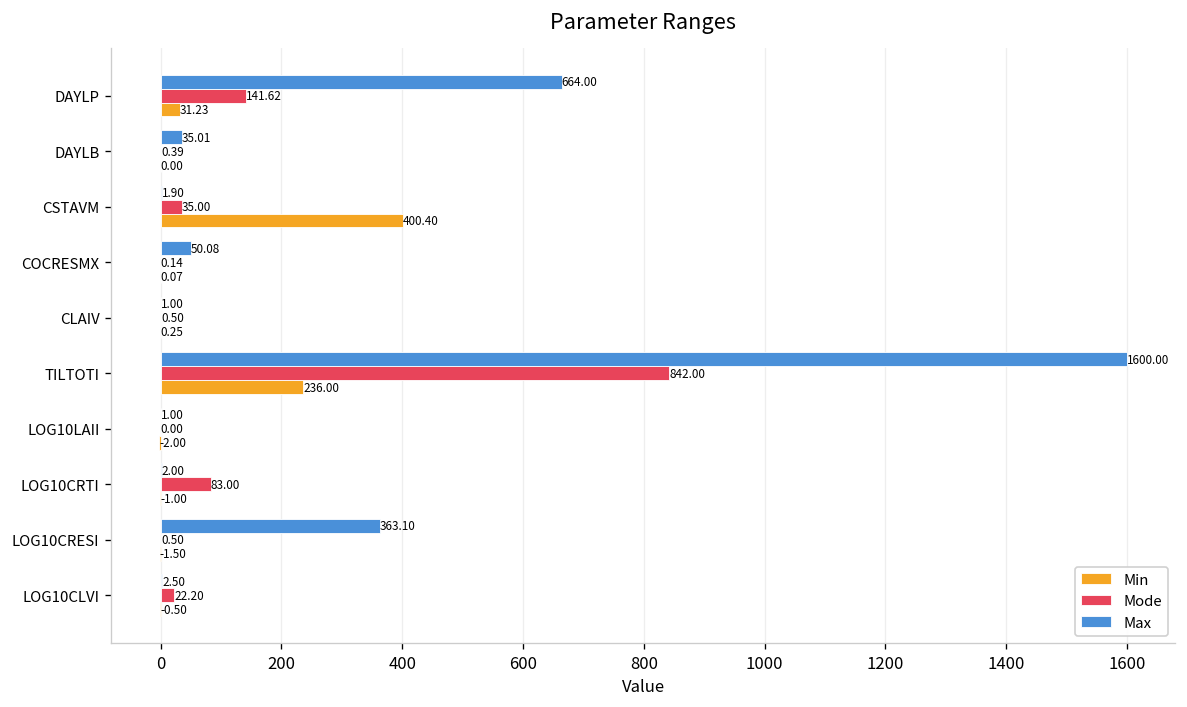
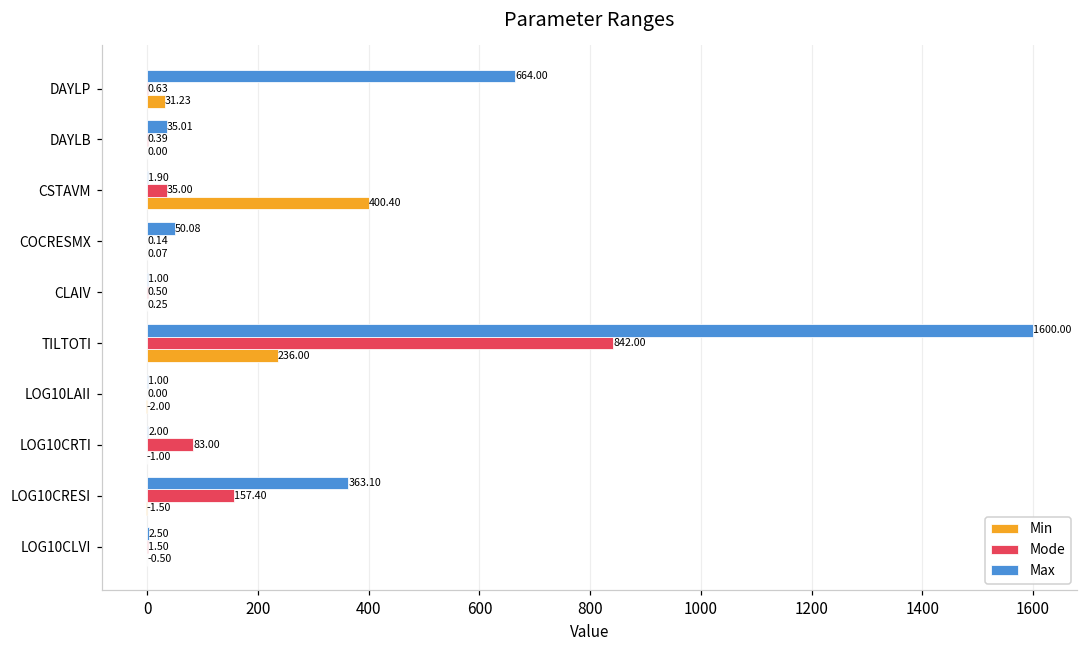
  {
    "Min": {
      "DAYLP": 31.23,
      "DAYLB": 0.00,
      "CSTAVM": 400.40,
      "COCRESMX": 0.07,
      "CLAIV": 0.25,
      "TILTOTI": 236.00,
      "LOG10LAII": -2.00,
      "LOG10CRTI": -1.00,
      "LOG10CRESI": -1.50,
      "LOG10CLVI": -0.50
    },
    "Mode": {
-     "DAYLP": 141.62,
+     "DAYLP": 0.63,
      "DAYLB": 0.39,
      "CSTAVM": 35.00,
      "COCRESMX": 0.14,
      "CLAIV": 0.50,
      "TILTOTI": 842.00,
      "LOG10LAII": 0.00,
      "LOG10CRTI": 83.00,
-     "LOG10CRESI": 0.50,
-     "LOG10CLVI": 22.20
+     "LOG10CRESI": 157.40,
+     "LOG10CLVI": 1.50
    },
    "Max": {
      "DAYLP": 664.00,
      "DAYLB": 35.01,
      "CSTAVM": 1.90,
      "COCRESMX": 50.08,
      "CLAIV": 1.00,
      "TILTOTI": 1600.00,
      "LOG10LAII": 1.00,
      "LOG10CRTI": 2.00,
      "LOG10CRESI": 363.10,
      "LOG10CLVI": 2.50
    }
  }
